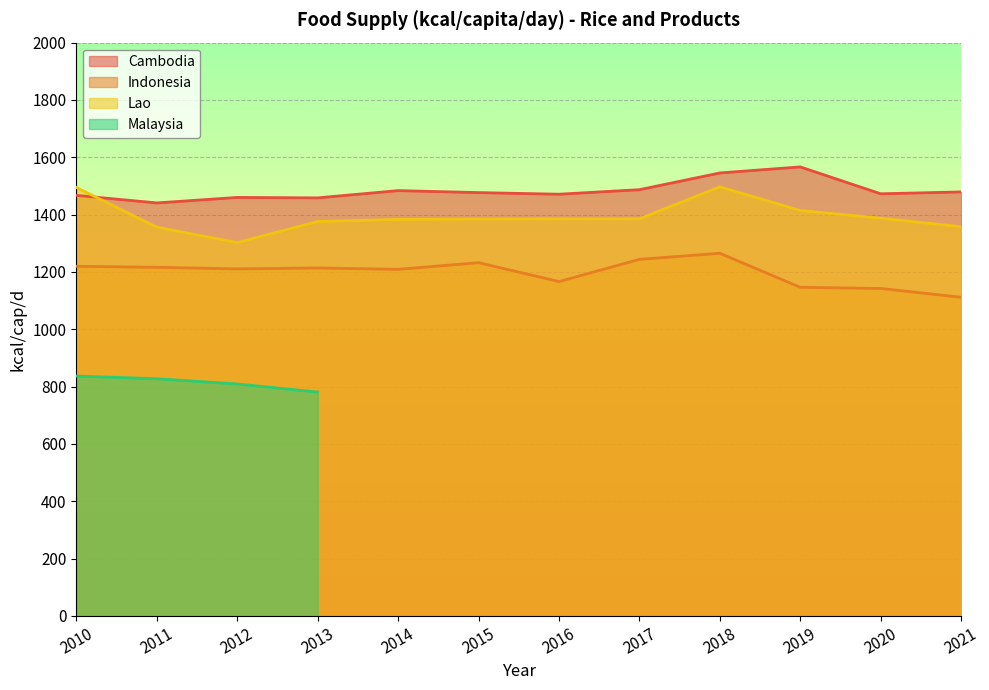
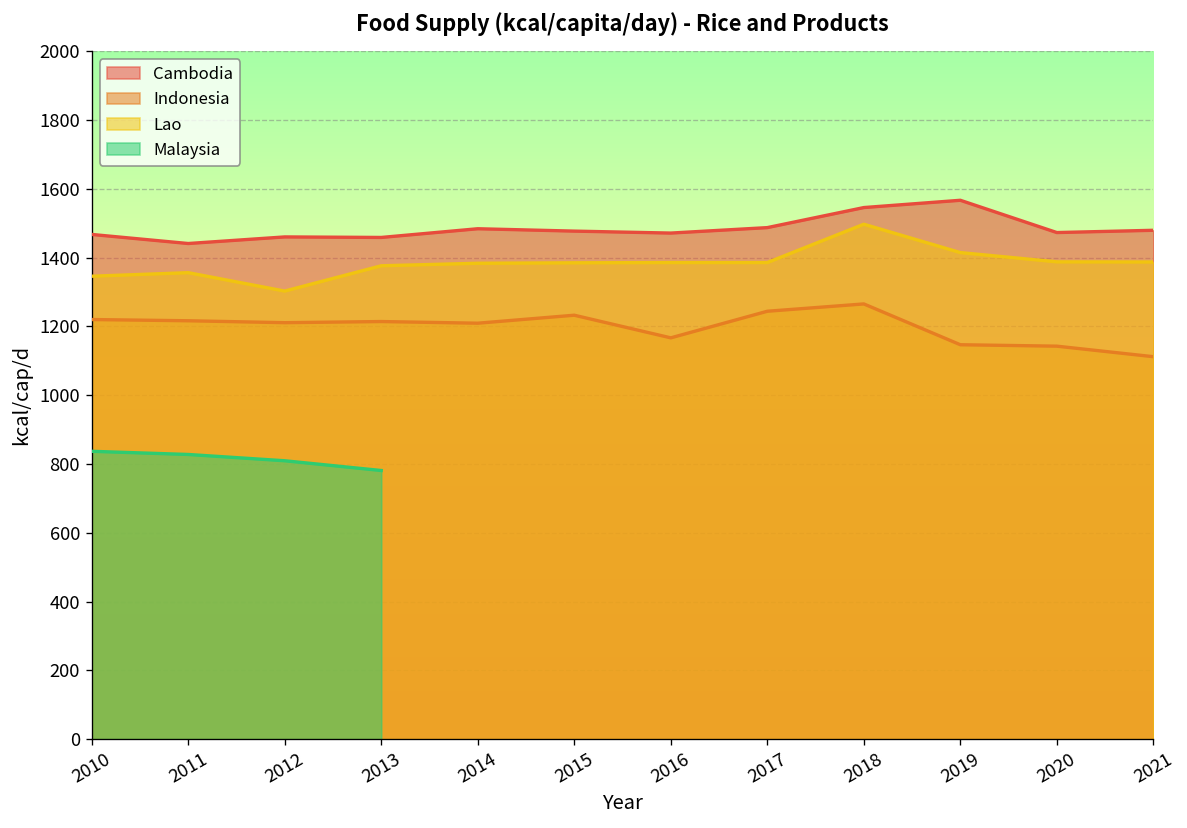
  {
    "Lao": {
-     "2010": 1490,
+     "2010": 1350,
      "2011": 1360,
      "2012": 1300,
      "2013": 1380,
      "2014": 1380,
      "2015": 1380,
      "2016": 1390,
      "2017": 1390,
      "2018": 1500,
      "2019": 1410,
      "2020": 1390,
-     "2021": 1360
+     "2021": 1390
    },
    "Malaysia": {
      "2010": 840,
      "2011": 830,
      "2012": 810,
      "2013": 780
    }
  }
